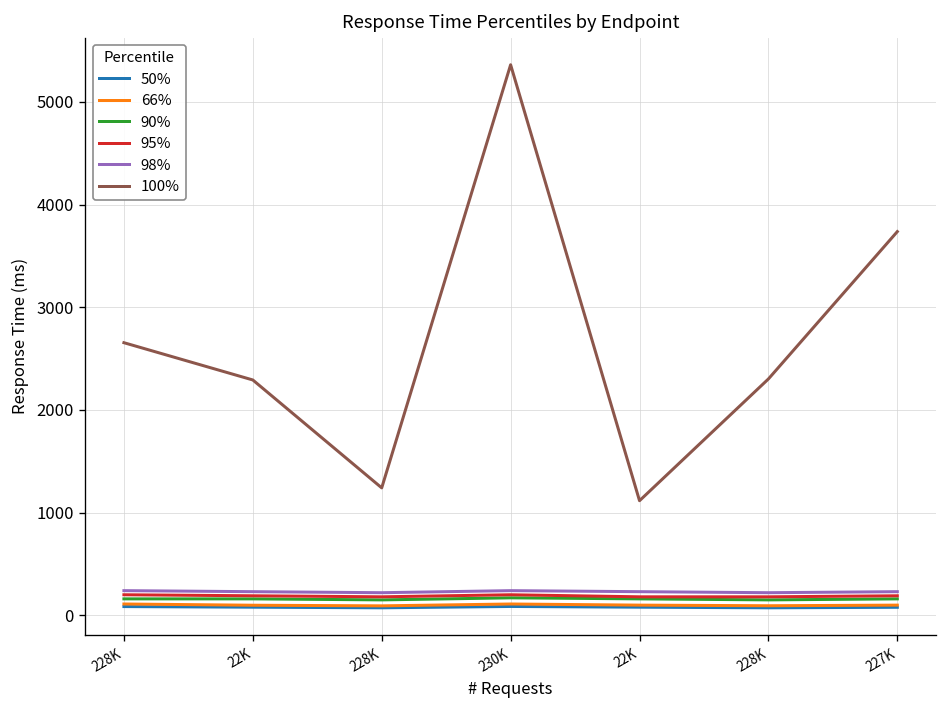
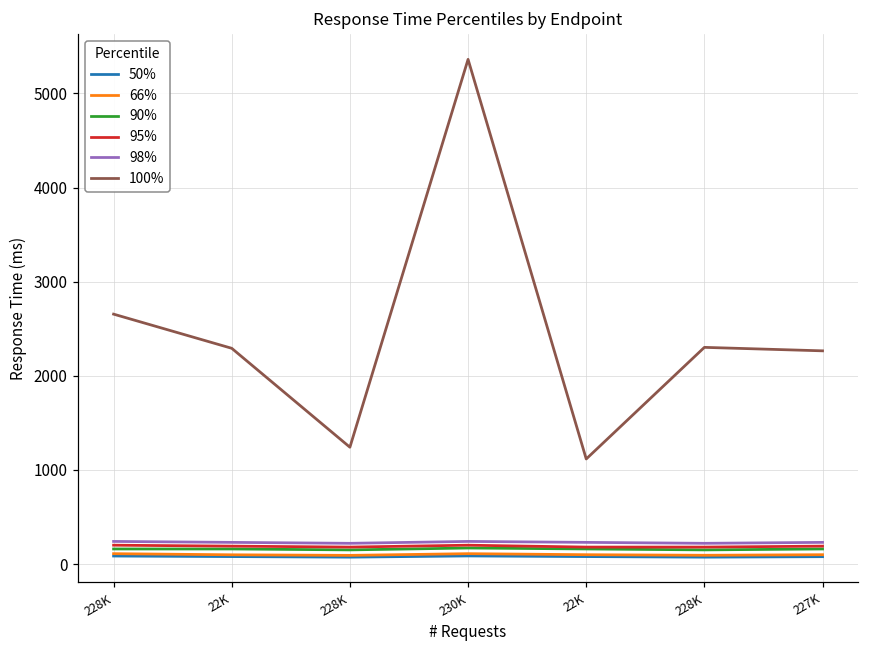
  {
    "90%": {
      "230K": 200,
      "227K": 200
    },
    "95%": {
      "230K": 200,
      "227K": 200
    },
    "98%": {
      "230K": 200,
      "227K": 200
    },
    "100%": {
      "230K": 5400,
-     "227K": 3700
+     "227K": 2300
    }
  }
